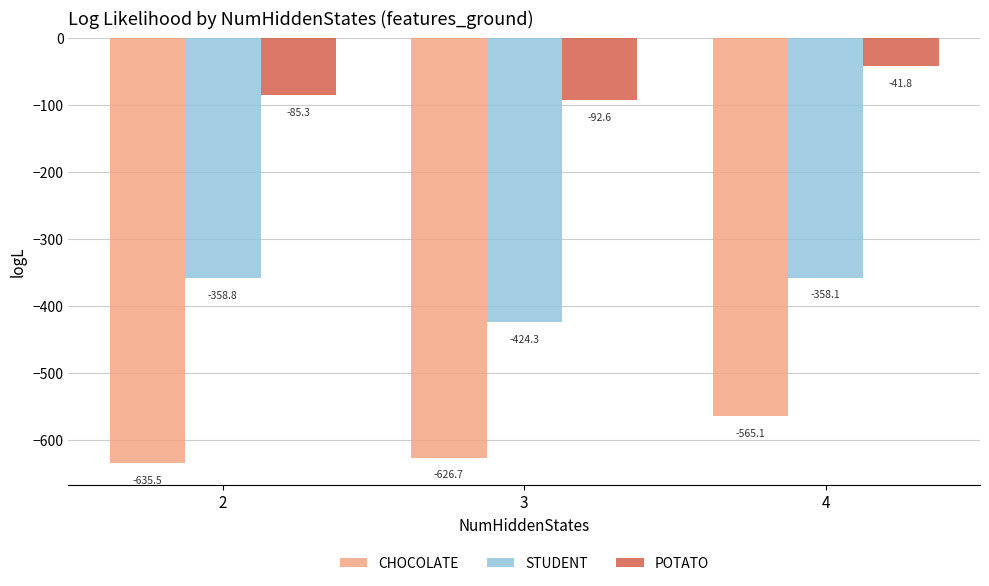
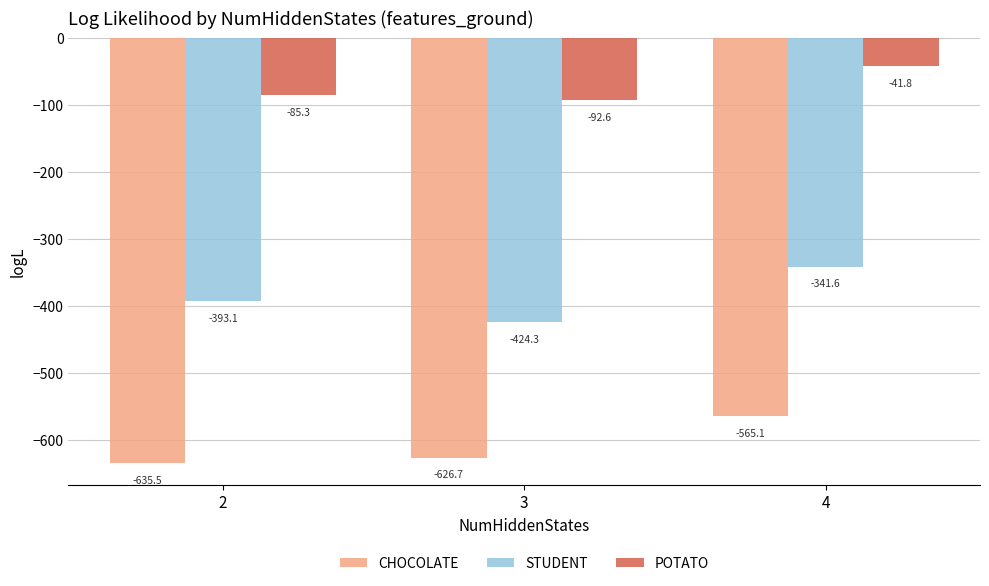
  {
    "CHOCOLATE": {
      "2": -635.5,
      "3": -626.7,
      "4": -565.1
    },
    "STUDENT": {
-     "2": -358.8,
+     "2": -393.1,
      "3": -424.3,
-     "4": -358.1
+     "4": -341.6
    },
    "POTATO": {
      "2": -85.3,
      "3": -92.6,
      "4": -41.8
    }
  }
